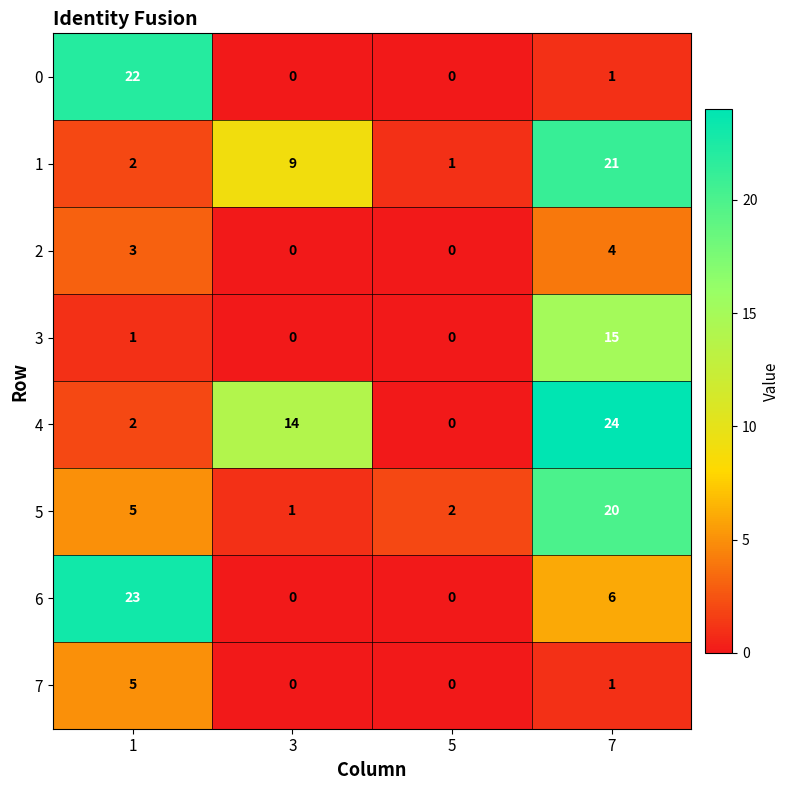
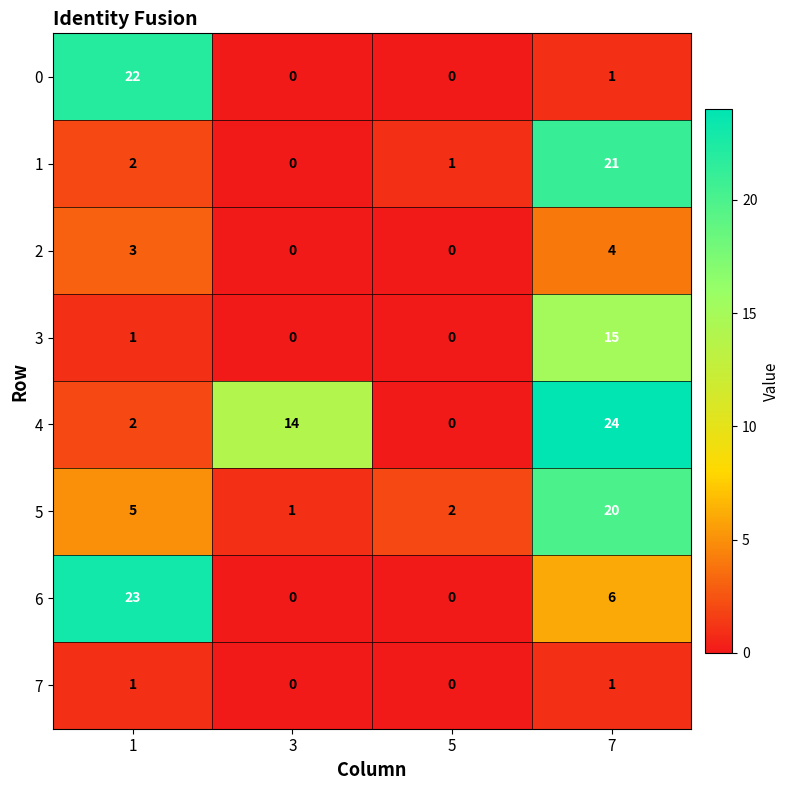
  {
    "0": {
      "1": 22,
      "3": 0,
      "5": 0,
      "7": 1
    },
    "1": {
      "1": 2,
-     "3": 9,
+     "3": 0,
      "5": 1,
      "7": 21
    },
    "2": {
      "1": 3,
      "3": 0,
      "5": 0,
      "7": 4
    },
    "3": {
      "1": 1,
      "3": 0,
      "5": 0,
      "7": 15
    },
    "4": {
      "1": 2,
      "3": 14,
      "5": 0,
      "7": 24
    },
    "5": {
      "1": 5,
      "3": 1,
      "5": 2,
      "7": 20
    },
    "6": {
      "1": 23,
      "3": 0,
      "5": 0,
      "7": 6
    },
    "7": {
-     "1": 5,
+     "1": 1,
      "3": 0,
      "5": 0,
      "7": 1
    }
  }
